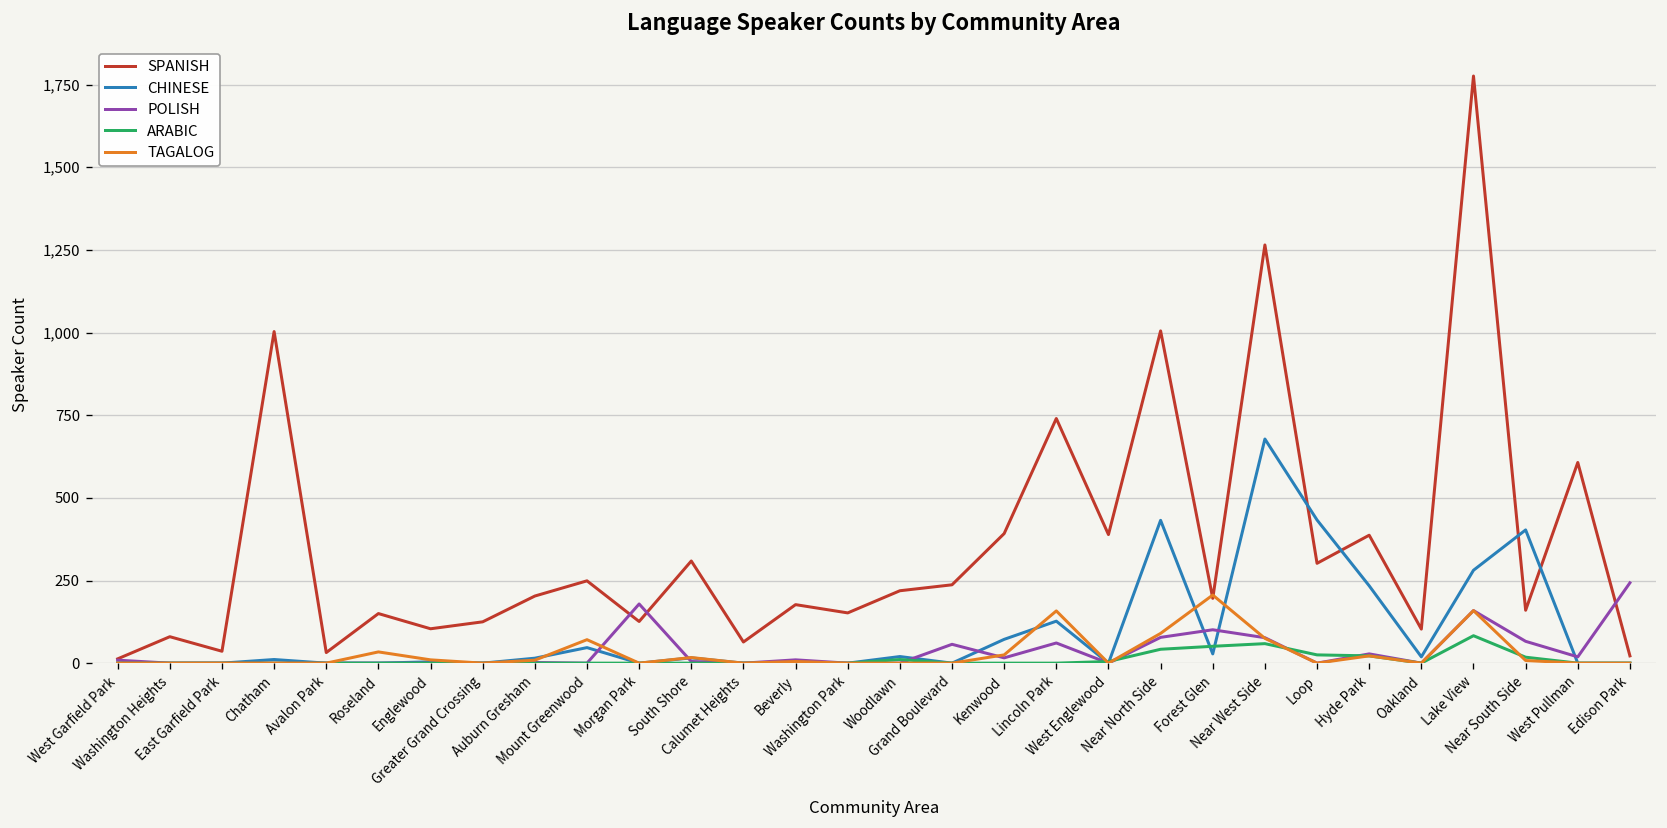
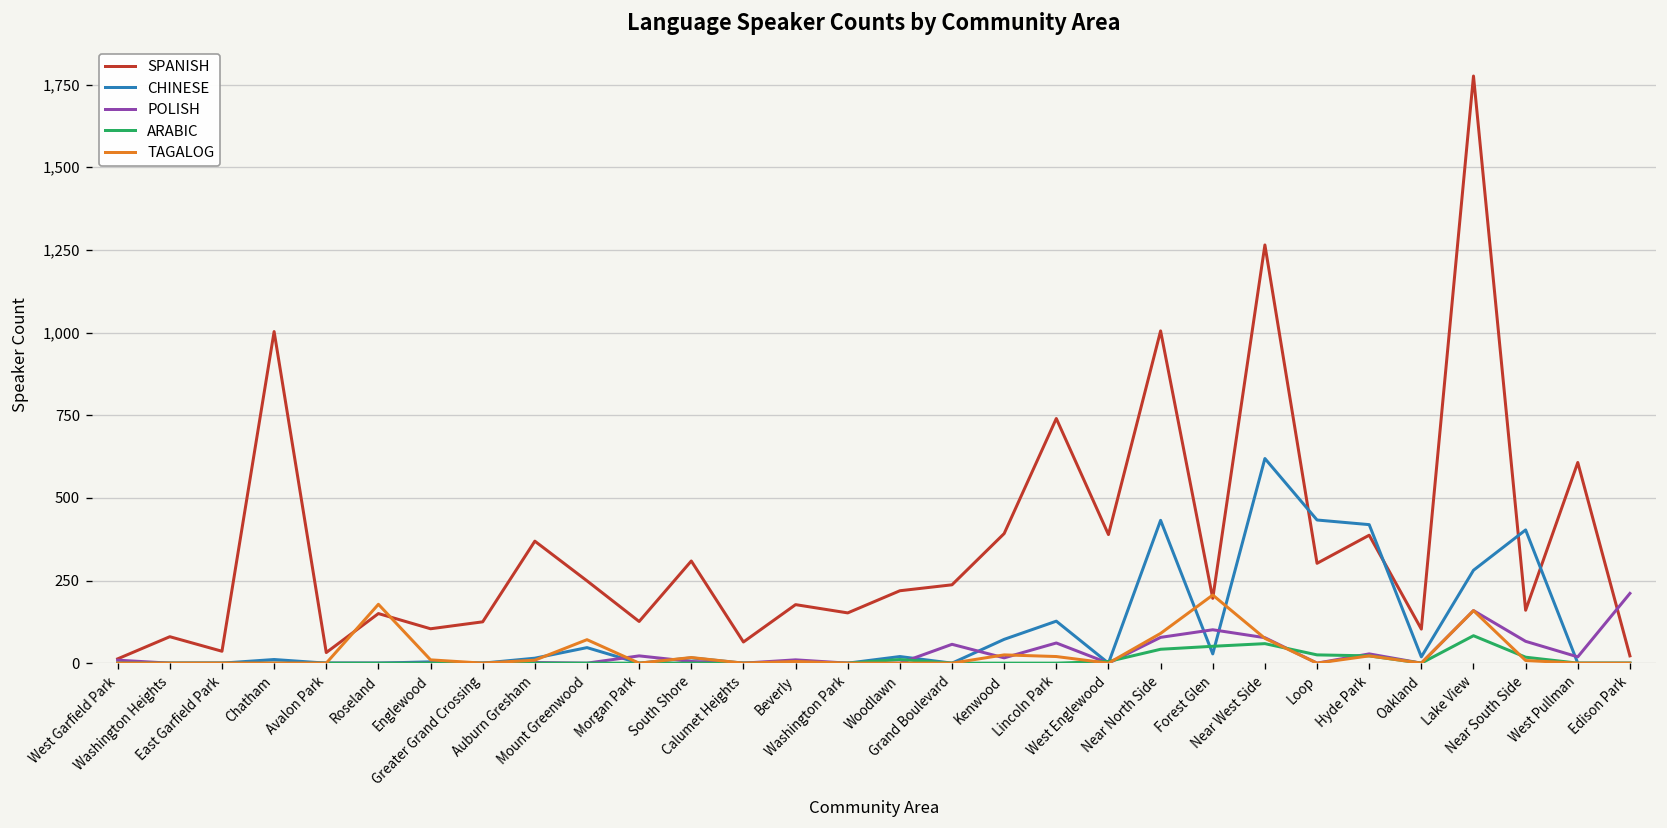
  {
    "SPANISH": {
      "Washington Heights": "80",
      "East Garfield Park": "40",
      "Chatham": "1,000",
      "Avalon Park": "30",
      "Roseland": "150",
      "Englewood": "100",
      "Greater Grand Crossing": "130",
-     "Auburn Gresham": "200",
+     "Auburn Gresham": "370",
      "Mount Greenwood": "250",
      "Morgan Park": "130",
      "South Shore": "310",
      "Calumet Heights": "60",
      "Beverly": "180",
      "Washington Park": "150",
      "Woodlawn": "220",
      "Grand Boulevard": "240",
      "Kenwood": "390",
      "Lincoln Park": "740",
      "West Englewood": "390",
      "Near North Side": "1,010",
      "Forest Glen": "200",
      "Near West Side": "1,270",
      "Loop": "300",
      "Hyde Park": "390",
      "Oakland": "100",
      "Lake View": "1,780",
      "Near South Side": "160",
      "West Pullman": "610",
      "Edison Park": "20"
    },
    "CHINESE": {
      "Chatham": "10",
      "Mount Greenwood": "50",
      "Kenwood": "70",
      "Lincoln Park": "130",
      "Near North Side": "430",
      "Forest Glen": "30",
-     "Near West Side": "680",
+     "Near West Side": "620",
      "Loop": "430",
-     "Hyde Park": "230",
+     "Hyde Park": "420",
      "Oakland": "20",
      "Lake View": "280",
      "Near South Side": "400"
    },
    "POLISH": {
-     "Morgan Park": "180",
+     "Morgan Park": "20",
      "Grand Boulevard": "60",
      "Lincoln Park": "60",
      "Near North Side": "80",
      "Forest Glen": "100",
      "Near South Side": "70",
      "West Pullman": "20",
-     "Edison Park": "240"
+     "Edison Park": "210"
    },
    "ARABIC": {
      "Kenwood": "0",
      "Lincoln Park": "0",
      "Near North Side": "40",
      "Forest Glen": "50",
      "Near West Side": "60",
      "Loop": "30",
      "Lake View": "80",
      "Near South Side": "20"
    },
    "TAGALOG": {
-     "Roseland": "30",
+     "Roseland": "180",
      "Mount Greenwood": "70",
-     "Lincoln Park": "160",
+     "Lincoln Park": "20",
      "Near North Side": "90",
      "Forest Glen": "210",
      "Near South Side": "10"
    }
  }
